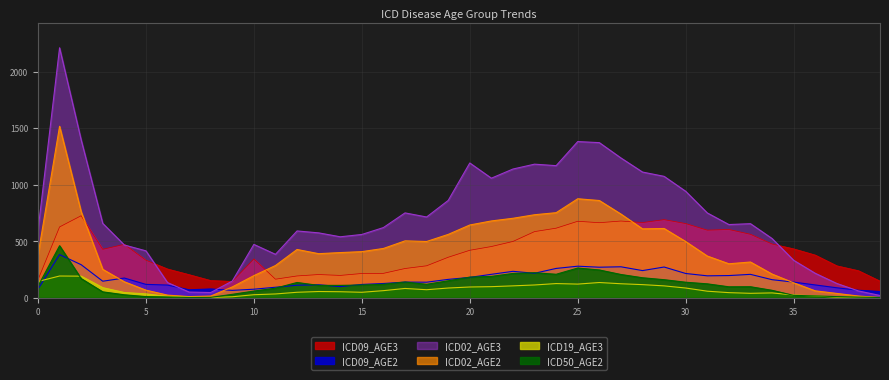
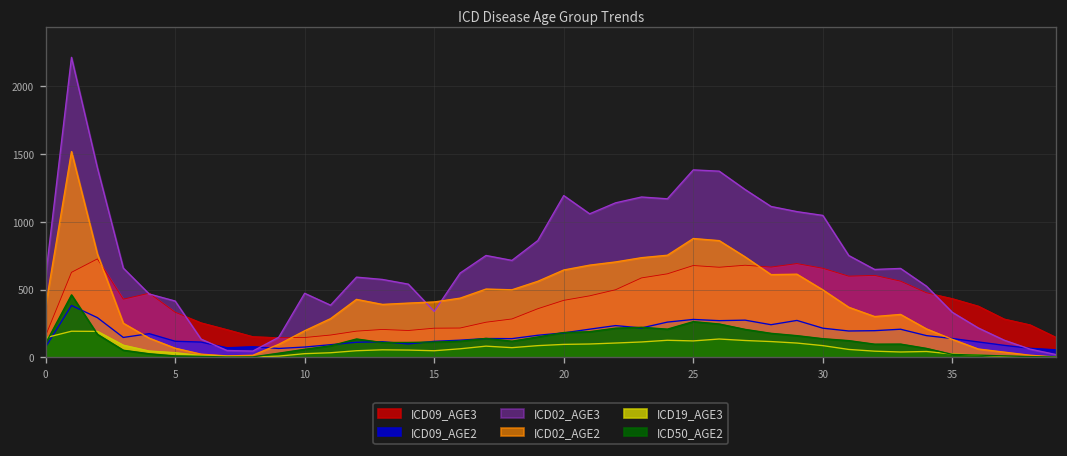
  {
    "ICD09_AGE3": {
      "5": 330,
-     "10": 340,
+     "10": 150,
      "15": 220,
      "20": 420,
      "25": 680,
      "30": 660,
      "35": 430
    },
    "ICD09_AGE2": {
      "0": 80,
      "5": 120,
      "30": 220
    },
    "ICD02_AGE3": {
      "0": 590,
      "5": 420,
      "10": 470,
-     "15": 560,
+     "15": 340,
      "20": 1190,
      "25": 1380,
-     "30": 940,
+     "30": 1050,
      "35": 330
    },
    "ICD02_AGE2": {
      "0": 380,
      "5": 70,
      "10": 200,
      "15": 410,
      "20": 640,
      "25": 880,
      "30": 500
    },
    "ICD19_AGE3": {
      "5": 40,
      "10": 30,
      "15": 50,
      "20": 100,
      "25": 120,
      "30": 90
    },
    "ICD50_AGE2": {
      "0": 100,
      "5": 10,
      "30": 140
    }
  }
